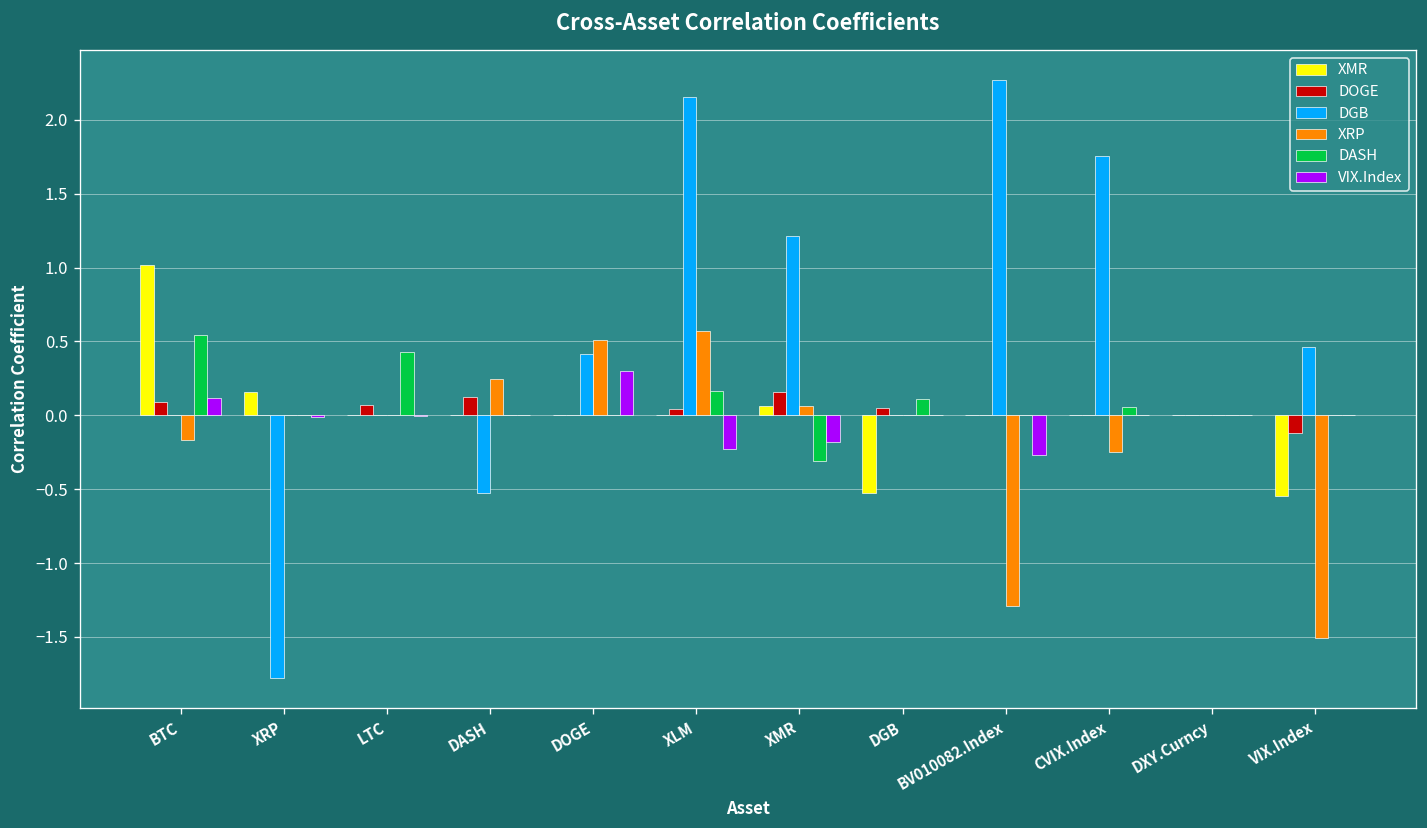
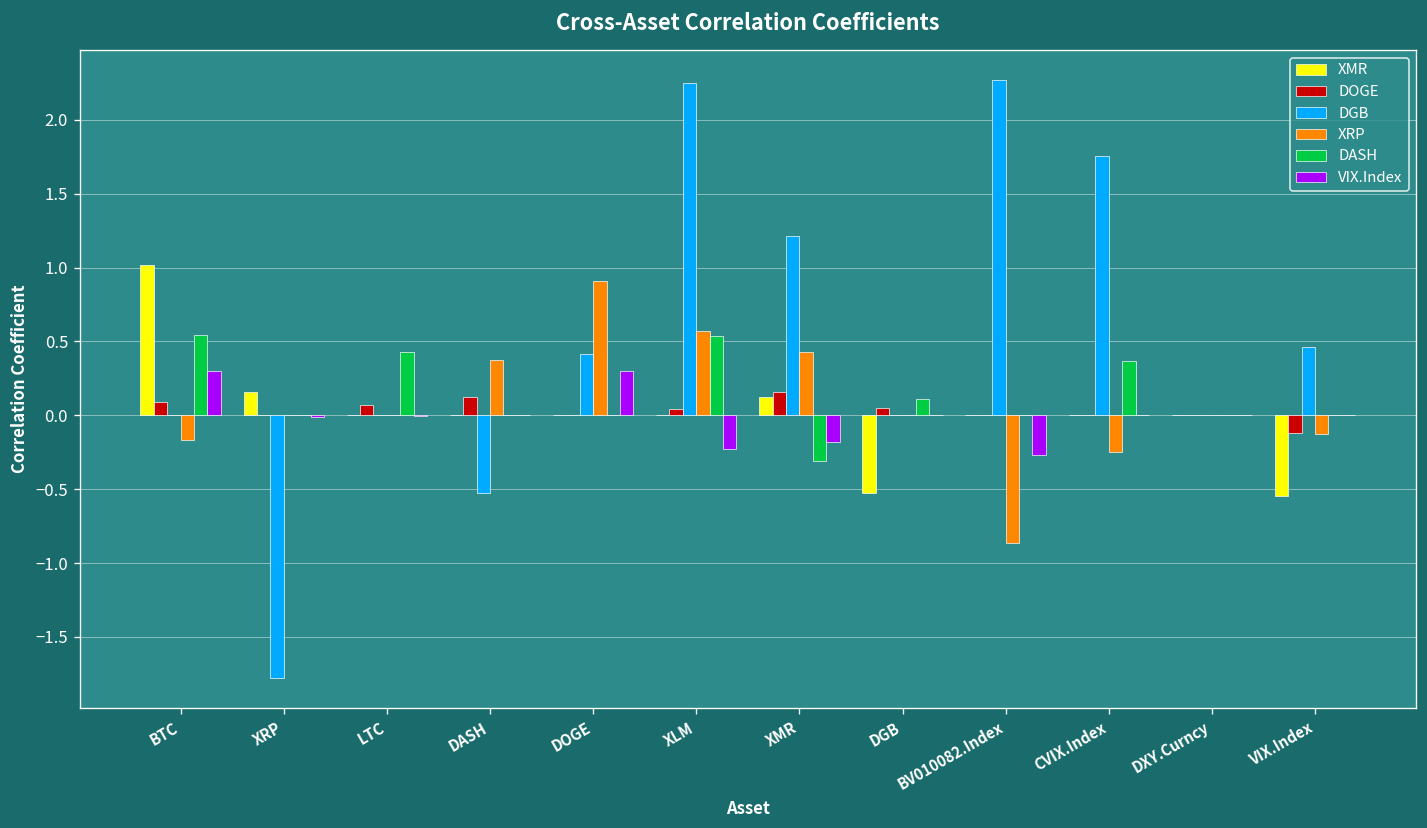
  {
    "XMR": {
      "BTC": 1.02,
      "XRP": 0.16,
      "LTC": 0.00,
      "DASH": 0.00,
      "DOGE": 0.00,
      "XLM": 0.00,
-     "XMR": 0.06,
+     "XMR": 0.13,
      "DGB": -0.53,
      "BV010082.Index": 0.00,
      "CVIX.Index": 0.00,
      "DXY.Curncy": 0.00,
      "VIX.Index": -0.55
    },
    "DOGE": {
      "BTC": 0.09,
      "XRP": 0.00,
      "LTC": 0.07,
      "DASH": 0.13,
      "DOGE": 0.00,
      "XLM": 0.04,
      "XMR": 0.16,
      "DGB": 0.05,
      "BV010082.Index": 0.00,
      "CVIX.Index": 0.00,
      "DXY.Curncy": 0.00,
      "VIX.Index": -0.12
    },
    "DGB": {
      "BTC": 0.00,
      "XRP": -1.78,
      "LTC": 0.00,
      "DASH": -0.53,
      "DOGE": 0.42,
-     "XLM": 2.15,
+     "XLM": 2.25,
      "XMR": 1.22,
      "DGB": 0.00,
      "BV010082.Index": 2.27,
      "CVIX.Index": 1.75,
      "DXY.Curncy": 0.00,
      "VIX.Index": 0.46
    },
    "XRP": {
      "BTC": -0.17,
      "XRP": 0.00,
      "LTC": 0.00,
-     "DASH": 0.25,
-     "DOGE": 0.51,
+     "DASH": 0.37,
+     "DOGE": 0.91,
      "XLM": 0.57,
-     "XMR": 0.06,
-     "BV010082.Index": -1.29,
+     "XMR": 0.43,
+     "BV010082.Index": -0.87,
      "CVIX.Index": -0.25,
      "DXY.Curncy": 0.00,
-     "VIX.Index": -1.51
+     "VIX.Index": -0.12
    },
    "DASH": {
      "BTC": 0.55,
      "XRP": 0.00,
      "LTC": 0.43,
      "DASH": 0.00,
      "DOGE": 0.00,
-     "XLM": 0.16,
+     "XLM": 0.54,
      "XMR": -0.31,
      "DGB": 0.11,
      "BV010082.Index": 0.00,
-     "CVIX.Index": 0.05,
+     "CVIX.Index": 0.37,
      "DXY.Curncy": 0.00,
      "VIX.Index": 0.00
    },
    "VIX.Index": {
-     "BTC": 0.12,
+     "BTC": 0.30,
      "DASH": 0.00,
      "DOGE": 0.30,
      "XLM": -0.22,
      "XMR": -0.18,
      "DGB": 0.00,
      "BV010082.Index": -0.27,
      "CVIX.Index": 0.00,
      "DXY.Curncy": 0.00,
      "VIX.Index": 0.00
    }
  }
